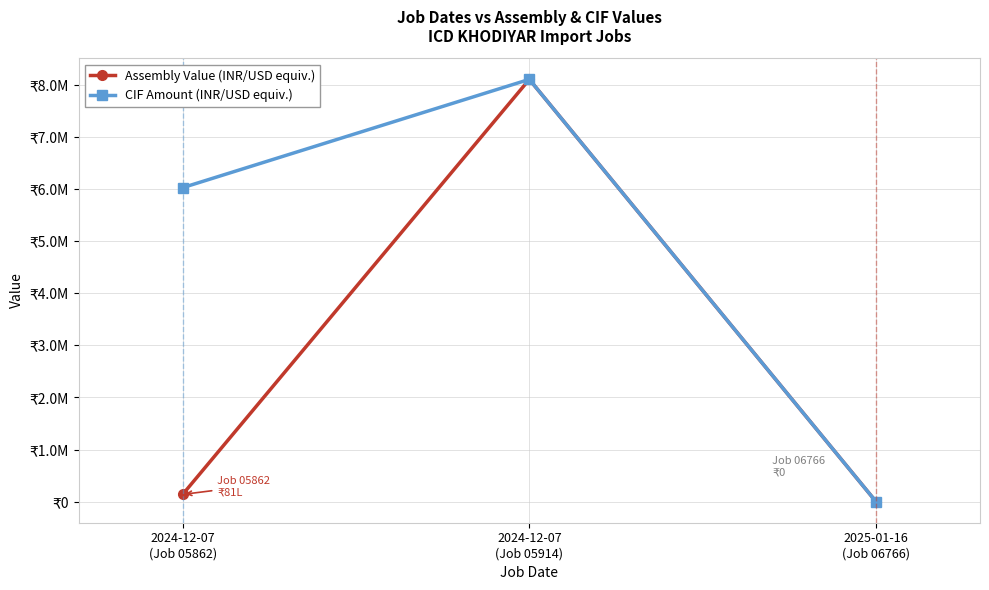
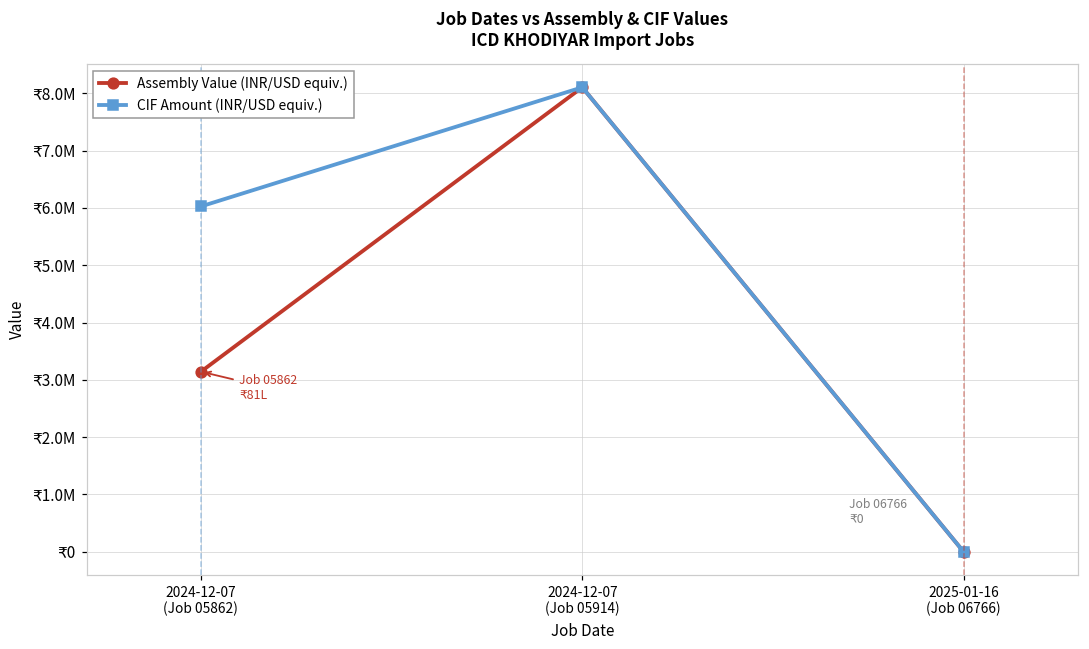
  {
    "Assembly Value (INR/USD equiv.)": {
-     "2024-12-07 (Job 05862)": "₹100000"
+     "2024-12-07 (Job 05862)": "₹3100000"
    },
    "CIF Amount (INR/USD equiv.)": {
      "2024-12-07 (Job 05862)": "₹6000000"
    }
  }
